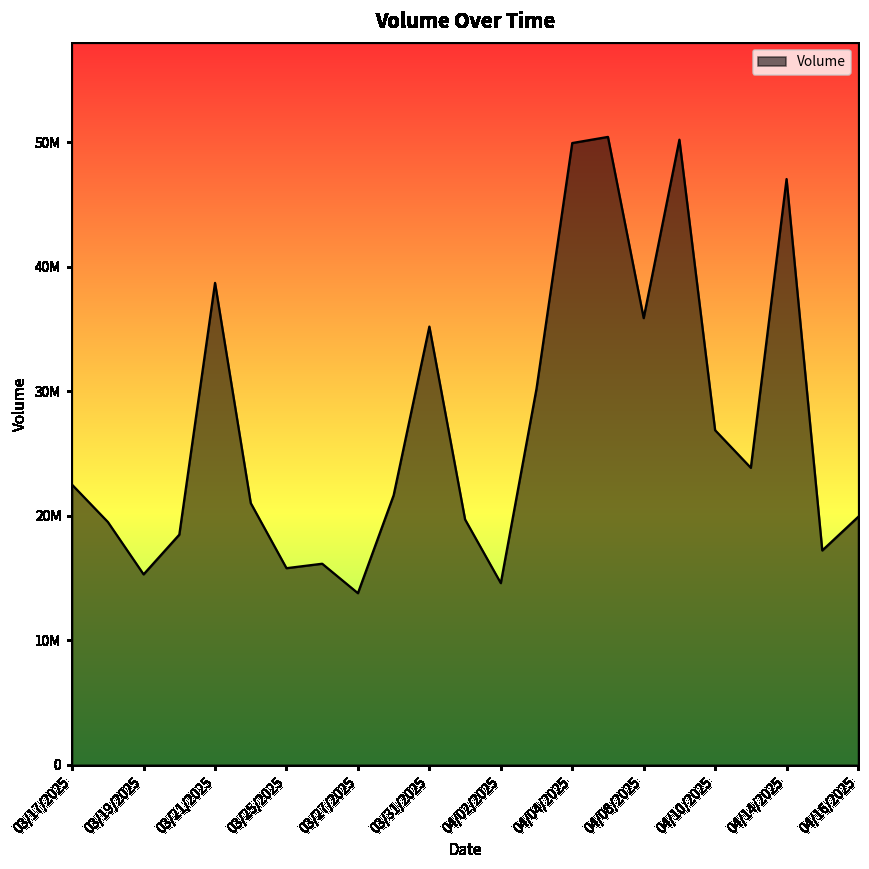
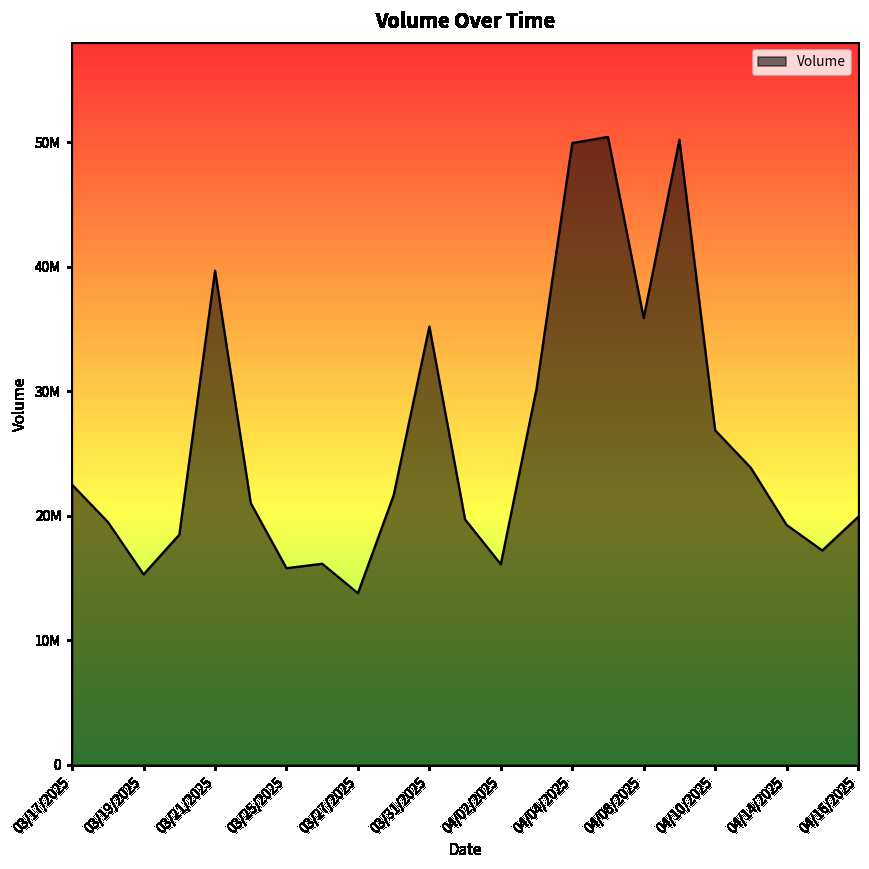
  {
    "03/17/2025": 22500000,
    "03/19/2025": 15300000,
-   "03/21/2025": 38700000,
+   "03/21/2025": 39700000,
    "03/25/2025": 15800000,
    "03/27/2025": 13800000,
    "03/31/2025": 35200000,
-   "04/02/2025": 14600000,
+   "04/02/2025": 16100000,
    "04/04/2025": 49900000,
    "04/08/2025": 35900000,
    "04/10/2025": 26900000,
-   "04/14/2025": 47000000,
+   "04/14/2025": 19300000,
    "04/16/2025": 19900000
  }
